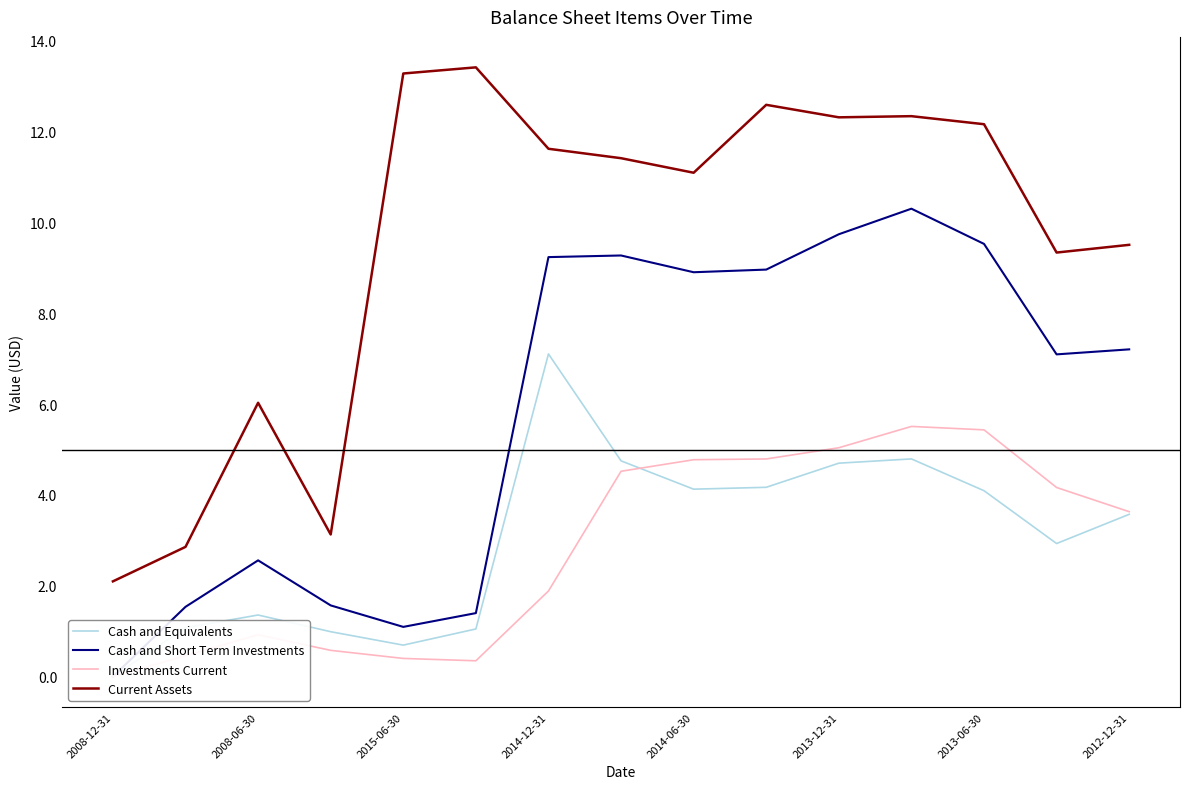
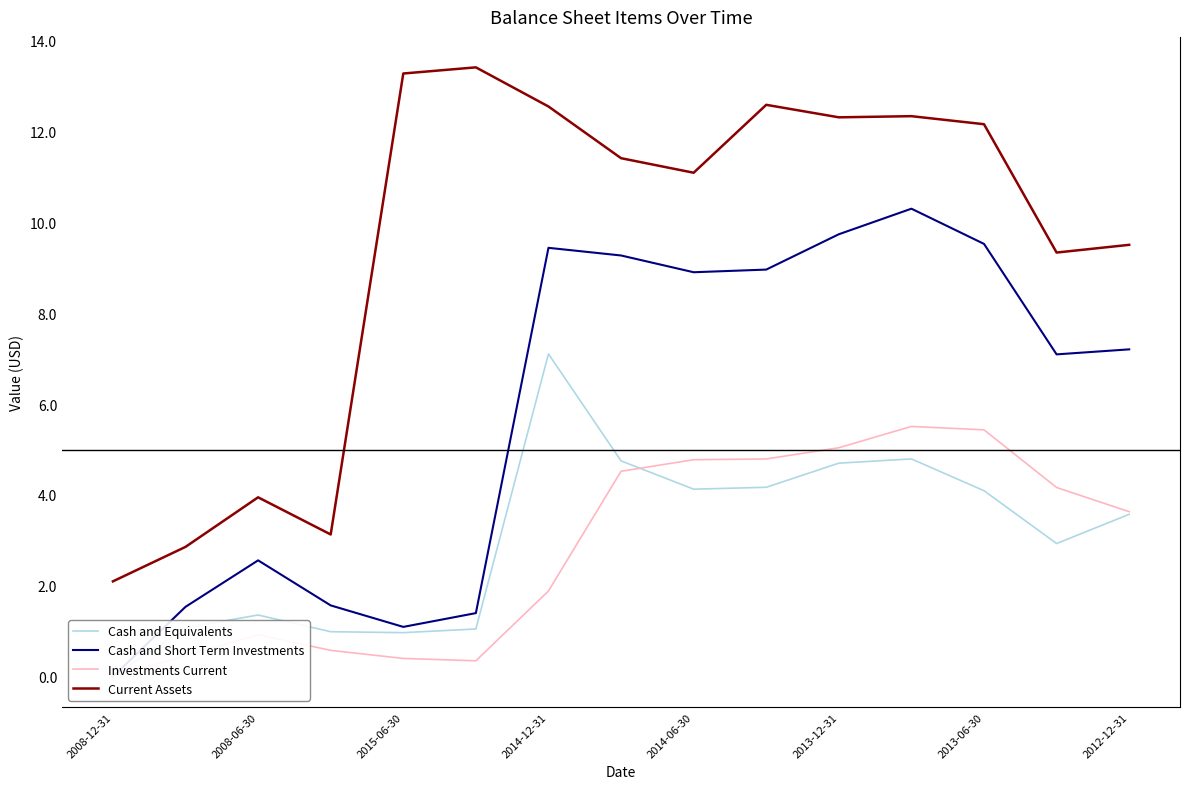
  {
    "Cash and Equivalents": {
      "2008-06-30": 1.4,
-     "2015-06-30": 0.7,
+     "2015-06-30": 1.0,
      "2014-12-31": 7.1,
      "2014-06-30": 4.1,
      "2013-12-31": 4.7,
      "2013-06-30": 4.1,
      "2012-12-31": 3.6
    },
    "Cash and Short Term Investments": {
      "2008-06-30": 2.6,
      "2015-06-30": 1.1,
-     "2014-12-31": 9.2,
+     "2014-12-31": 9.4,
      "2014-06-30": 8.9,
      "2013-12-31": 9.7,
      "2013-06-30": 9.5,
      "2012-12-31": 7.2
    },
    "Investments Current": {
      "2015-06-30": 0.4,
      "2014-12-31": 1.9,
      "2014-06-30": 4.8,
      "2013-12-31": 5.0,
      "2013-06-30": 5.4,
      "2012-12-31": 3.6
    },
    "Current Assets": {
      "2008-12-31": 2.1,
-     "2008-06-30": 6.0,
+     "2008-06-30": 3.9,
      "2015-06-30": 13.3,
-     "2014-12-31": 11.6,
+     "2014-12-31": 12.6,
      "2014-06-30": 11.1,
      "2013-12-31": 12.3,
      "2013-06-30": 12.2,
      "2012-12-31": 9.5
    }
  }
